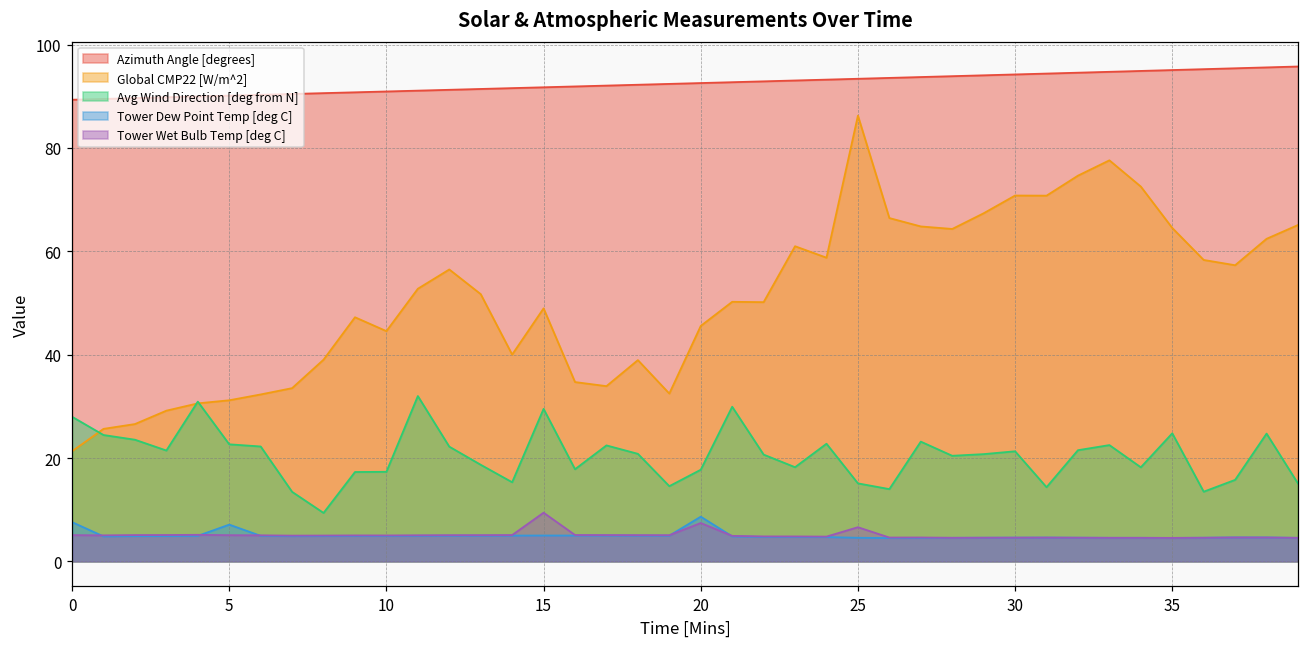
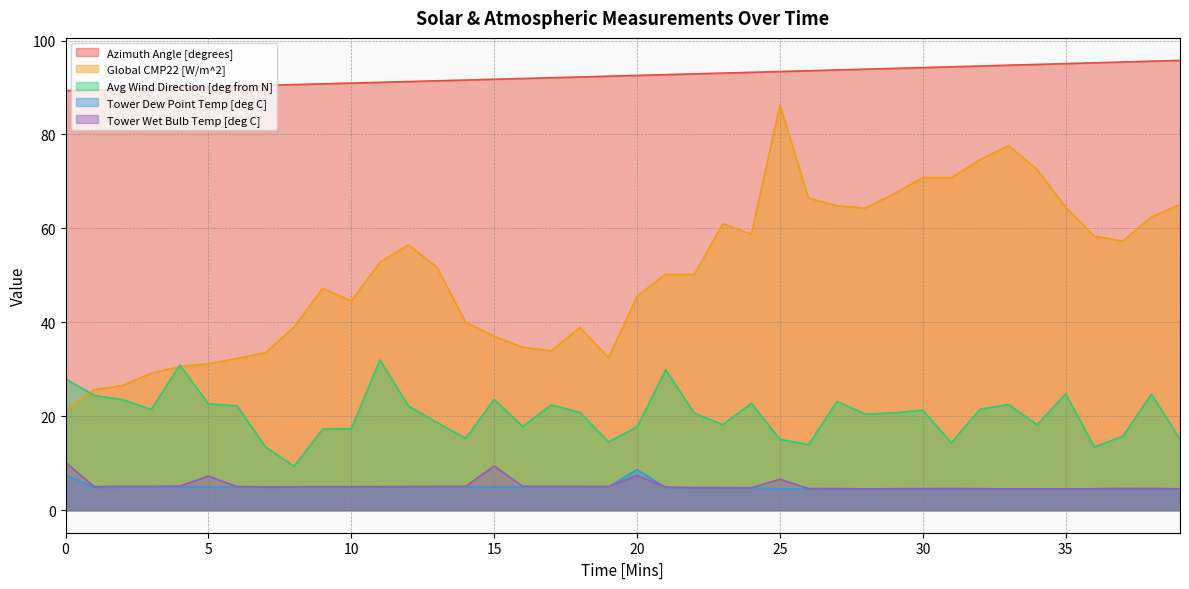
  {
    "Azimuth Angle [degrees]": {
      "0": 89,
      "10": 91,
      "15": 92,
      "20": 93,
      "25": 93,
      "30": 94,
      "35": 95
    },
    "Global CMP22 [W/m^2]": {
      "0": 21,
      "5": 31,
      "10": 45,
-     "15": 49,
+     "15": 37,
      "20": 46,
      "25": 86,
      "30": 71,
      "35": 65
    },
    "Avg Wind Direction [deg from N]": {
      "0": 28,
      "5": 23,
      "10": 17,
-     "15": 30,
+     "15": 24,
      "20": 18,
      "25": 15,
      "30": 21,
      "35": 25
    },
    "Tower Dew Point Temp [deg C]": {
      "0": 8,
-     "5": 7,
+     "5": 5,
      "15": 5,
      "20": 9,
      "25": 5
    },
    "Tower Wet Bulb Temp [deg C]": {
-     "0": 5,
-     "5": 5,
+     "0": 10,
+     "5": 7,
      "15": 9,
      "20": 7,
      "25": 7
    }
  }
